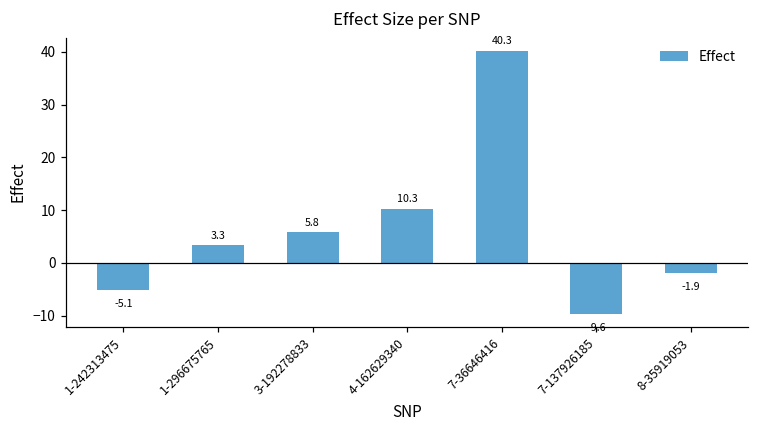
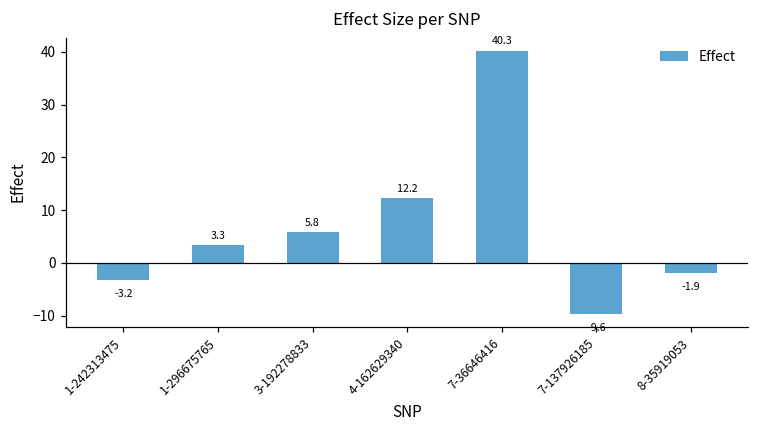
  {
-   "1-242313475": -5.1,
+   "1-242313475": -3.2,
    "1-296675765": 3.3,
    "3-192278833": 5.8,
-   "4-162629340": 10.3,
+   "4-162629340": 12.2,
    "7-36646416": 40.3,
    "7-137926185": -9.6,
    "8-35919053": -1.9
  }
